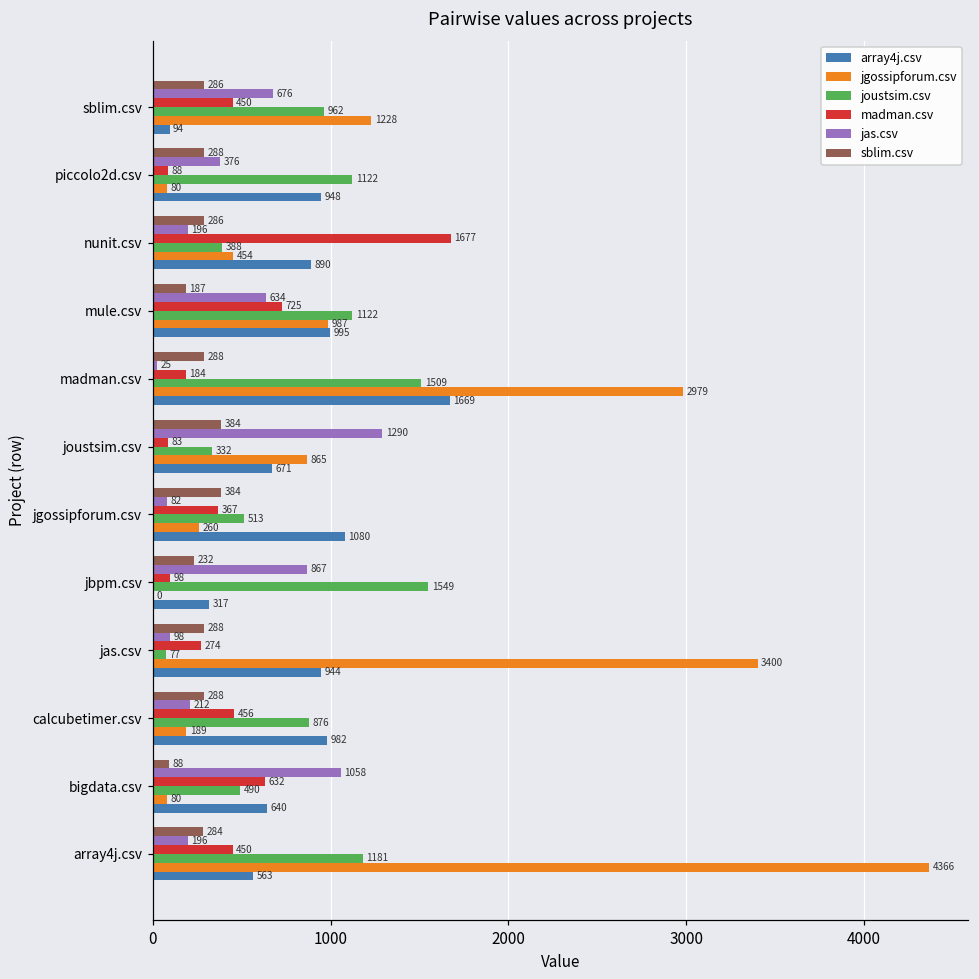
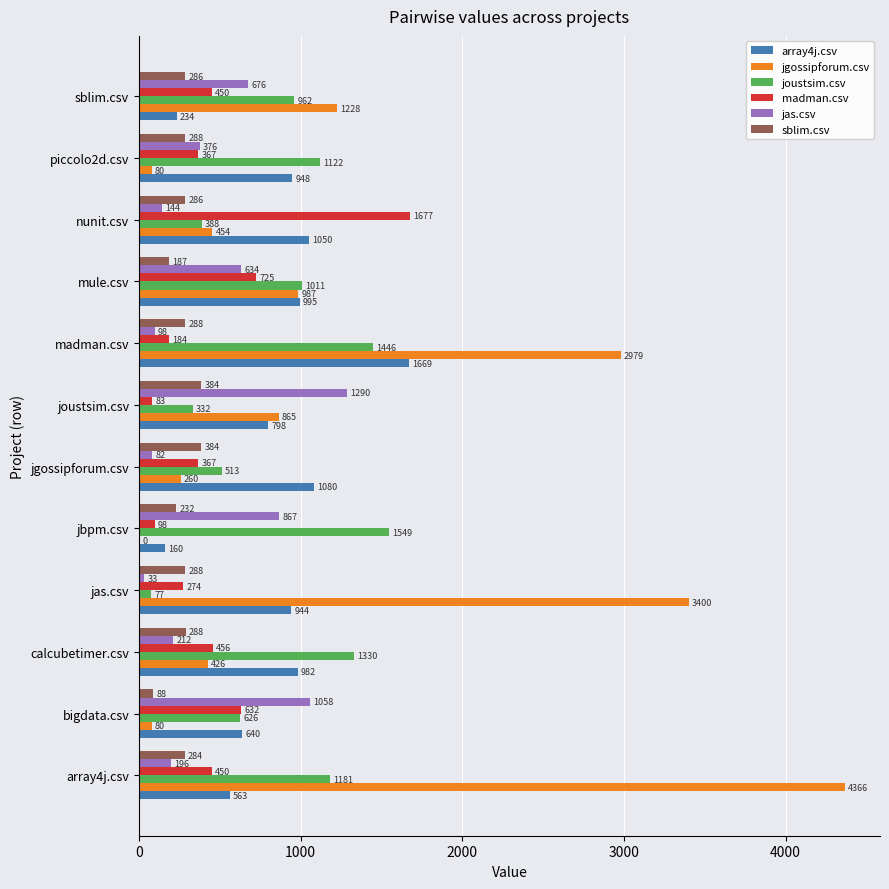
  {
    "array4j.csv": {
-     "sblim.csv": 94,
+     "sblim.csv": 234,
      "piccolo2d.csv": 948,
-     "nunit.csv": 890,
+     "nunit.csv": 1050,
      "mule.csv": 995,
      "madman.csv": 1669,
-     "joustsim.csv": 671,
+     "joustsim.csv": 798,
      "jgossipforum.csv": 1080,
-     "jbpm.csv": 317,
+     "jbpm.csv": 160,
      "jas.csv": 944,
      "calcubetimer.csv": 982,
      "bigdata.csv": 640,
      "array4j.csv": 563
    },
    "jgossipforum.csv": {
      "sblim.csv": 1228,
      "piccolo2d.csv": 80,
      "nunit.csv": 454,
      "mule.csv": 987,
      "madman.csv": 2979,
      "joustsim.csv": 865,
      "jgossipforum.csv": 260,
      "jbpm.csv": 0,
      "jas.csv": 3400,
-     "calcubetimer.csv": 189,
+     "calcubetimer.csv": 426,
      "bigdata.csv": 80,
      "array4j.csv": 4366
    },
    "joustsim.csv": {
      "sblim.csv": 962,
      "piccolo2d.csv": 1122,
      "nunit.csv": 388,
-     "mule.csv": 1122,
-     "madman.csv": 1509,
+     "mule.csv": 1011,
+     "madman.csv": 1446,
      "joustsim.csv": 332,
      "jgossipforum.csv": 513,
      "jbpm.csv": 1549,
      "jas.csv": 77,
-     "calcubetimer.csv": 876,
-     "bigdata.csv": 490,
+     "calcubetimer.csv": 1330,
+     "bigdata.csv": 626,
      "array4j.csv": 1181
    },
    "madman.csv": {
      "sblim.csv": 450,
-     "piccolo2d.csv": 88,
+     "piccolo2d.csv": 367,
      "nunit.csv": 1677,
      "mule.csv": 725,
      "madman.csv": 184,
      "joustsim.csv": 83,
      "jgossipforum.csv": 367,
      "jbpm.csv": 98,
      "jas.csv": 274,
      "calcubetimer.csv": 456,
      "bigdata.csv": 632,
      "array4j.csv": 450
    },
    "jas.csv": {
      "sblim.csv": 676,
      "piccolo2d.csv": 376,
-     "nunit.csv": 196,
+     "nunit.csv": 144,
      "mule.csv": 634,
-     "madman.csv": 25,
+     "madman.csv": 98,
      "joustsim.csv": 1290,
      "jgossipforum.csv": 82,
      "jbpm.csv": 867,
-     "jas.csv": 98,
+     "jas.csv": 33,
      "calcubetimer.csv": 212,
      "bigdata.csv": 1058,
      "array4j.csv": 196
    },
    "sblim.csv": {
      "sblim.csv": 286,
      "piccolo2d.csv": 288,
      "nunit.csv": 286,
      "mule.csv": 187,
      "madman.csv": 288,
      "joustsim.csv": 384,
      "jgossipforum.csv": 384,
      "jbpm.csv": 232,
      "jas.csv": 288,
      "calcubetimer.csv": 288,
      "bigdata.csv": 88,
      "array4j.csv": 284
    }
  }
